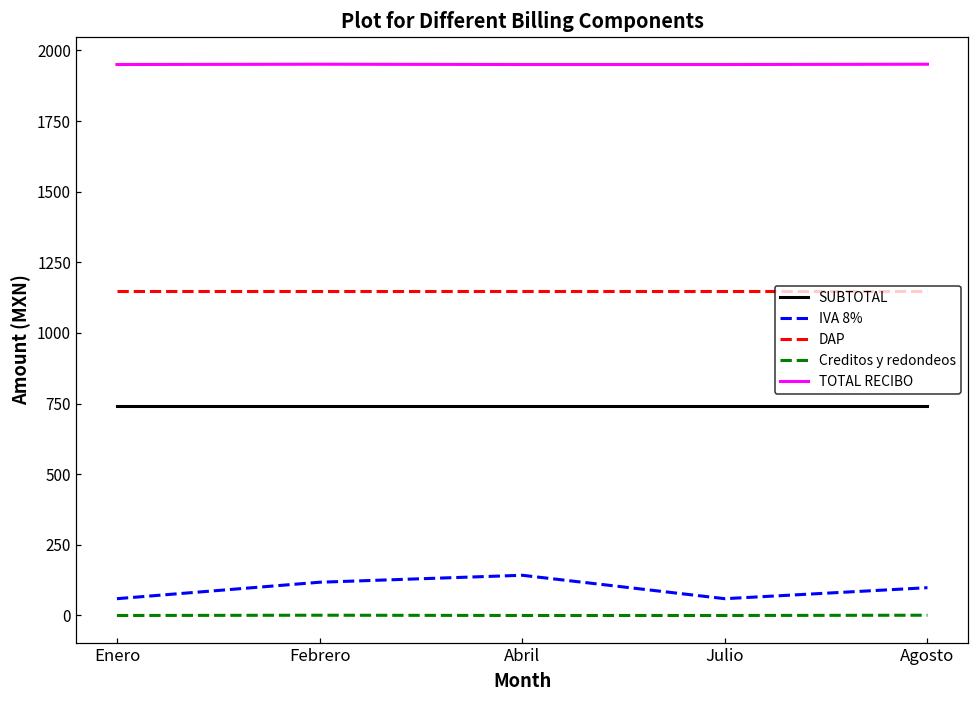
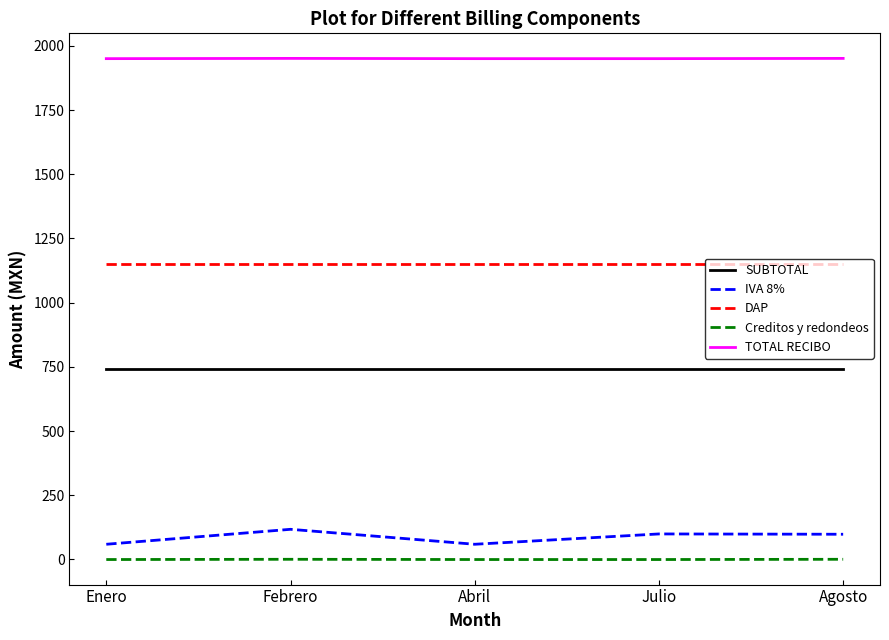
  {
    "SUBTOTAL": {
      "Enero": 740,
      "Febrero": 740,
      "Abril": 740,
      "Julio": 740,
      "Agosto": 740
    },
    "IVA 8%": {
      "Enero": 60,
      "Febrero": 120,
-     "Abril": 140,
-     "Julio": 60,
+     "Abril": 60,
+     "Julio": 100,
      "Agosto": 100
    },
    "DAP": {
      "Enero": 1150,
      "Febrero": 1150,
      "Abril": 1150,
      "Julio": 1150
    },
    "Creditos y redondeos": {
      "Enero": 0,
      "Febrero": 0,
      "Abril": 0,
      "Julio": 0,
      "Agosto": 0
    },
    "TOTAL RECIBO": {
      "Enero": 1950,
      "Febrero": 1950,
      "Abril": 1950,
      "Julio": 1950,
      "Agosto": 1950
    }
  }
